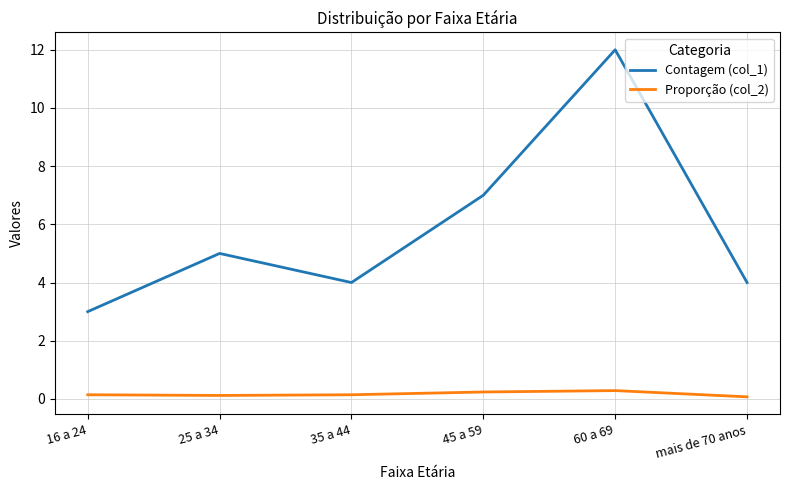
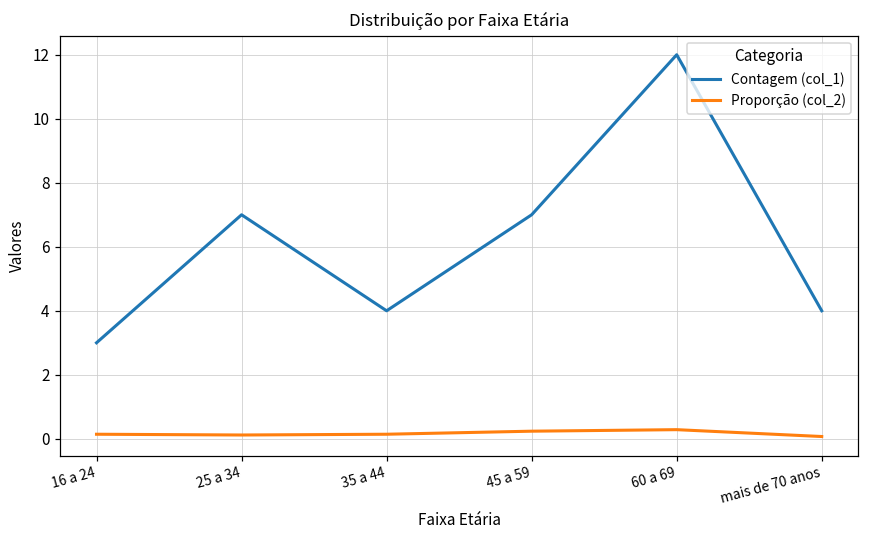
  {
    "Contagem (col_1)": {
      "16 a 24": 3,
-     "25 a 34": 5,
+     "25 a 34": 7,
      "35 a 44": 4,
      "45 a 59": 7,
      "60 a 69": 12,
      "mais de 70 anos": 4
    },
    "Proporção (col_2)": {
      "16 a 24": 0.1,
      "25 a 34": 0.1,
      "35 a 44": 0.1,
      "45 a 59": 0.2,
      "60 a 69": 0.3,
      "mais de 70 anos": 0
    }
  }
